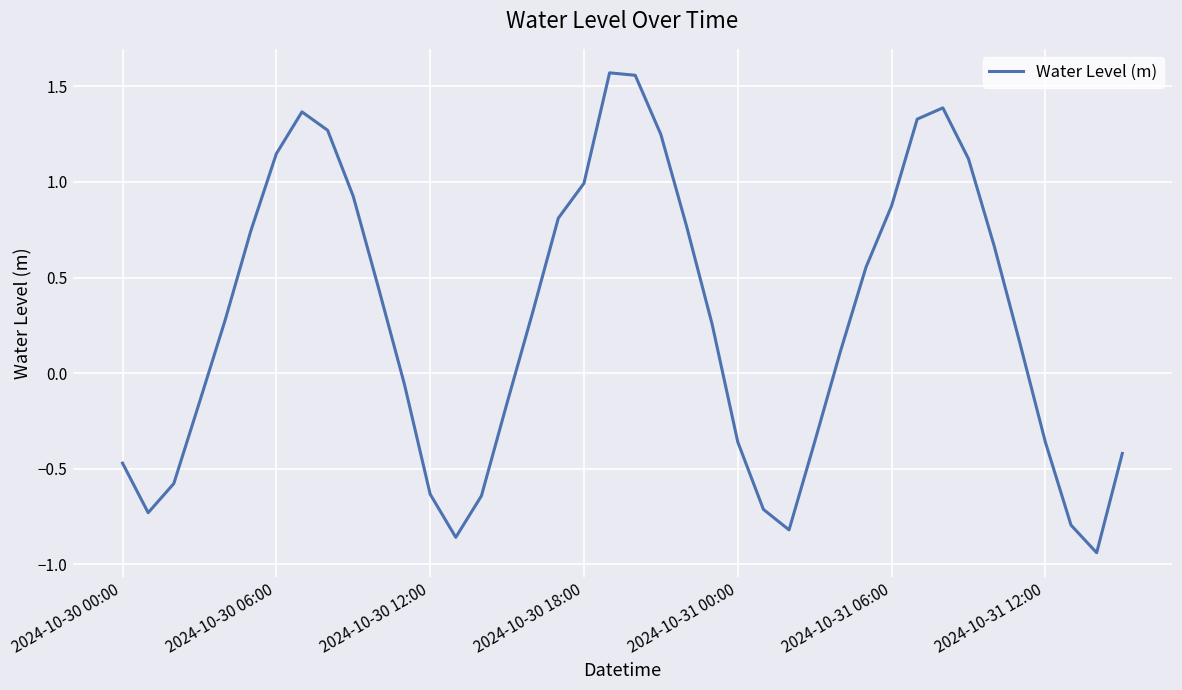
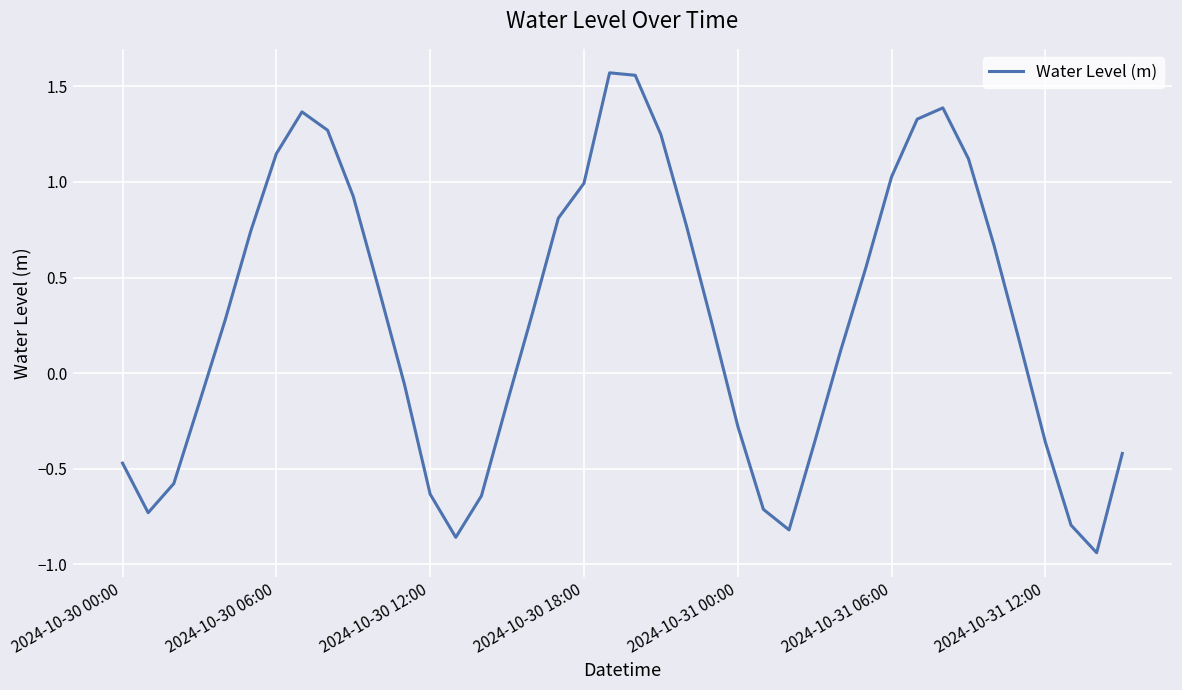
  {
    "2024-10-30 00:00": -0.47,
    "2024-10-30 06:00": 1.15,
    "2024-10-30 12:00": -0.63,
    "2024-10-30 18:00": 0.99,
-   "2024-10-31 00:00": -0.36,
-   "2024-10-31 06:00": 0.87,
+   "2024-10-31 00:00": -0.28,
+   "2024-10-31 06:00": 1.03,
    "2024-10-31 12:00": -0.36
  }
